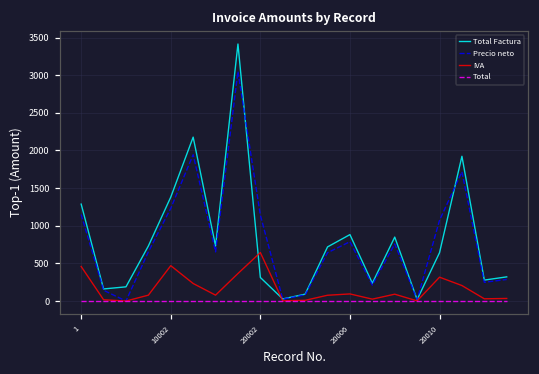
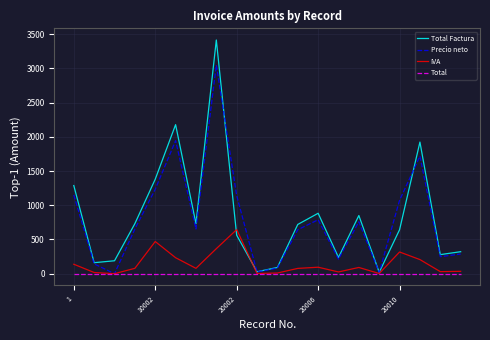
  {
    "Total Factura": {
      "1": 1300,
      "10002": 1400,
-     "20002": 300,
+     "20002": 600,
      "20006": 900,
      "20010": 600
    },
    "Precio neto": {
      "1": 1100,
      "10002": 1200,
      "20002": 1100,
      "20006": 800,
      "20010": 1100
    },
    "IVA": {
-     "1": 500,
+     "1": 100,
      "10002": 500,
      "20002": 600,
      "20006": 100,
      "20010": 300
    },
    "Total": {
      "1": 0,
      "10002": 0,
      "20002": 0,
      "20006": 0,
      "20010": 0
    }
  }
